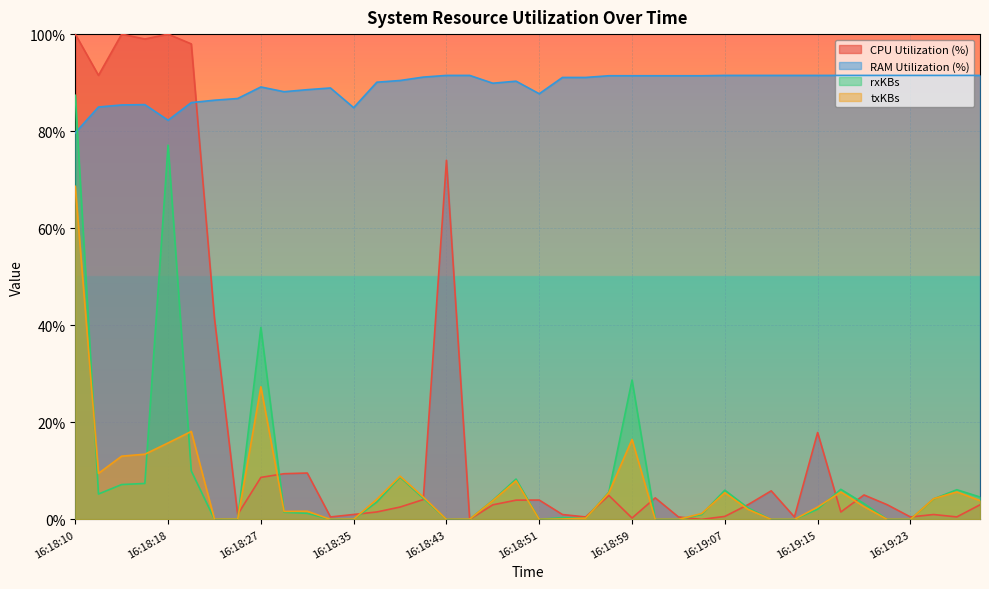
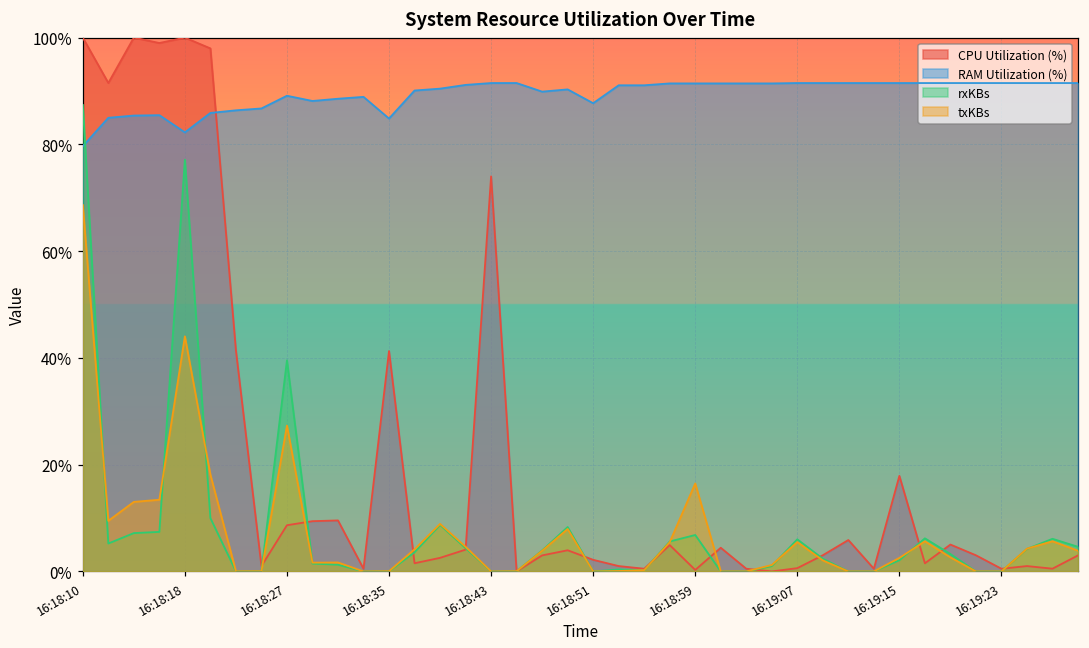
  {
    "CPU Utilization (%)": {
      "16:18:10": "100%",
      "16:18:18": "100%",
      "16:18:27": "9%",
-     "16:18:35": "1%",
+     "16:18:35": "41%",
      "16:18:43": "74%",
-     "16:18:51": "4%",
+     "16:18:51": "2%",
      "16:18:59": "0%",
      "16:19:07": "1%",
      "16:19:15": "18%"
    },
    "RAM Utilization (%)": {
      "16:18:10": "80%",
      "16:18:18": "82%",
      "16:18:27": "89%",
      "16:18:35": "85%",
      "16:18:43": "91%",
      "16:18:51": "88%",
      "16:18:59": "91%",
      "16:19:07": "91%",
      "16:19:15": "91%"
    },
    "rxKBs": {
      "16:18:10": "87%",
      "16:18:18": "77%",
      "16:18:27": "40%",
-     "16:18:59": "29%"
+     "16:18:59": "7%"
    },
    "txKBs": {
      "16:18:10": "69%",
-     "16:18:18": "16%",
+     "16:18:18": "44%",
      "16:18:27": "27%",
      "16:18:59": "16%"
    }
  }
